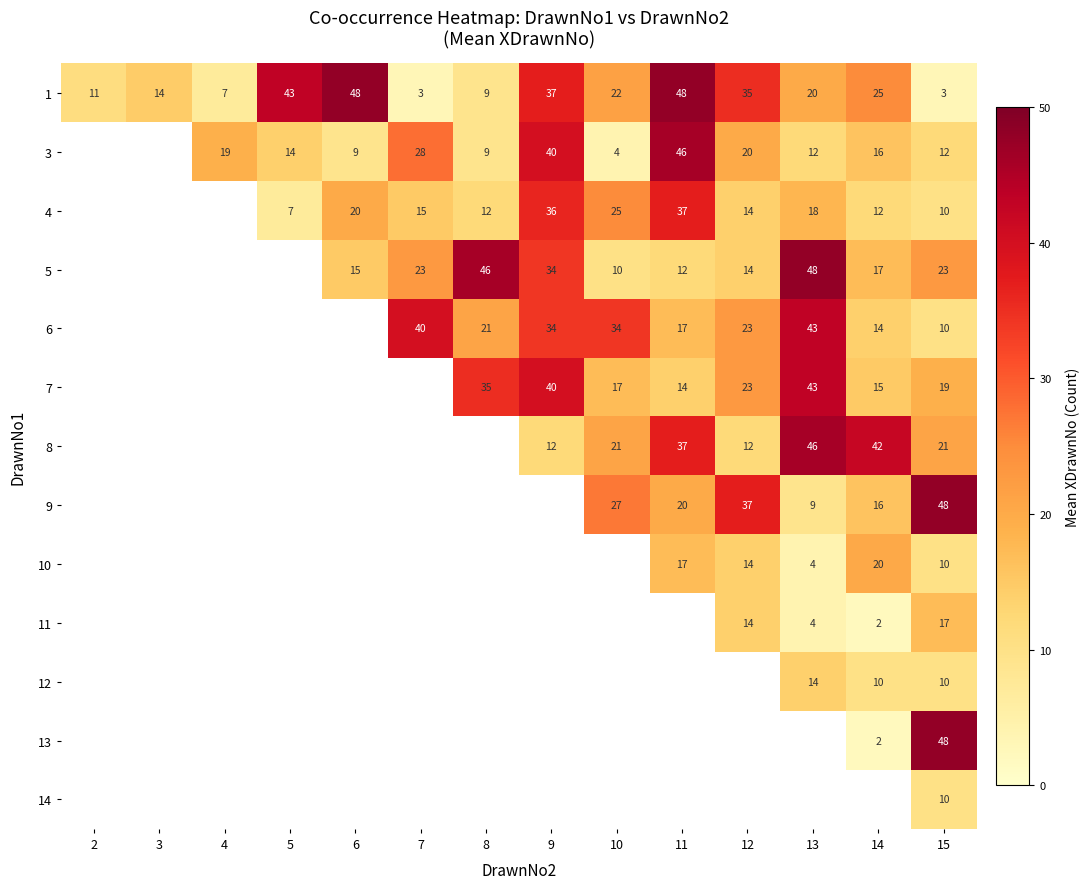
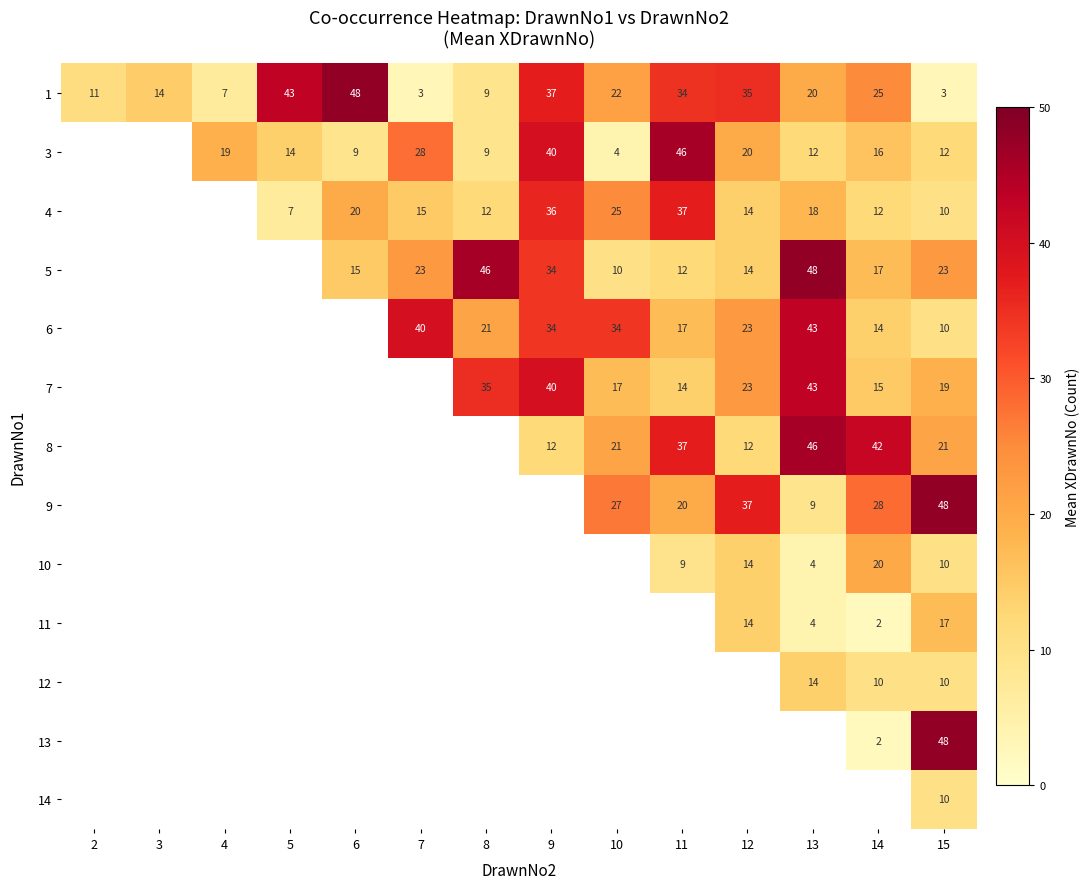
  {
    "1": {
      "2": 11,
      "3": 14,
      "4": 7,
      "5": 43,
      "6": 48,
      "7": 3,
      "8": 9,
      "9": 37,
      "10": 22,
-     "11": 48,
+     "11": 34,
      "12": 35,
      "13": 20,
      "14": 25,
      "15": 3
    },
    "3": {
      "4": 19,
      "5": 14,
      "6": 9,
      "7": 28,
      "8": 9,
      "9": 40,
      "10": 4,
      "11": 46,
      "12": 20,
      "13": 12,
      "14": 16,
      "15": 12
    },
    "4": {
      "5": 7,
      "6": 20,
      "7": 15,
      "8": 12,
      "9": 36,
      "10": 25,
      "11": 37,
      "12": 14,
      "13": 18,
      "14": 12,
      "15": 10
    },
    "5": {
      "6": 15,
      "7": 23,
      "8": 46,
      "9": 34,
      "10": 10,
      "11": 12,
      "12": 14,
      "13": 48,
      "14": 17,
      "15": 23
    },
    "6": {
      "7": 40,
      "8": 21,
      "9": 34,
      "10": 34,
      "11": 17,
      "12": 23,
      "13": 43,
      "14": 14,
      "15": 10
    },
    "7": {
      "8": 35,
      "9": 40,
      "10": 17,
      "11": 14,
      "12": 23,
      "13": 43,
      "14": 15,
      "15": 19
    },
    "8": {
      "9": 12,
      "10": 21,
      "11": 37,
      "12": 12,
      "13": 46,
      "14": 42,
      "15": 21
    },
    "9": {
      "10": 27,
      "11": 20,
      "12": 37,
      "13": 9,
-     "14": 16,
+     "14": 28,
      "15": 48
    },
    "10": {
-     "11": 17,
+     "11": 9,
      "12": 14,
      "13": 4,
      "14": 20,
      "15": 10
    },
    "11": {
      "12": 14,
      "13": 4,
      "14": 2,
      "15": 17
    },
    "12": {
      "13": 14,
      "14": 10,
      "15": 10
    },
    "13": {
      "14": 2,
      "15": 48
    },
    "14": {
      "15": 10
    }
  }
